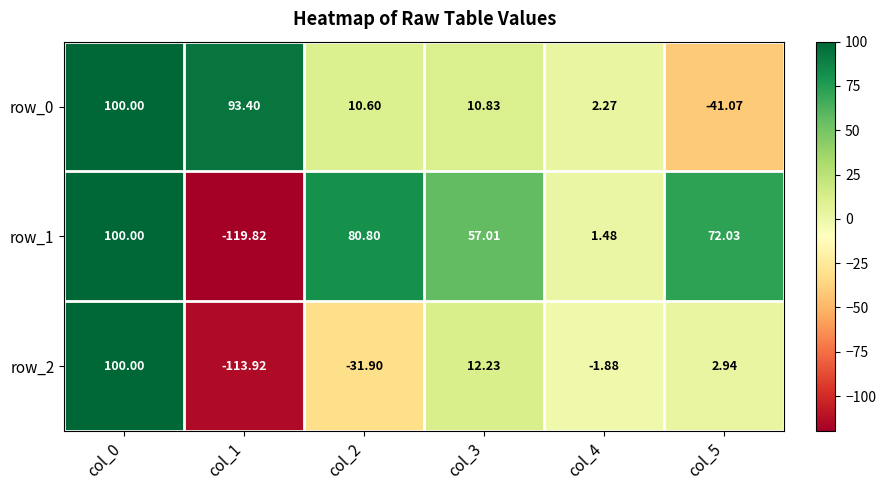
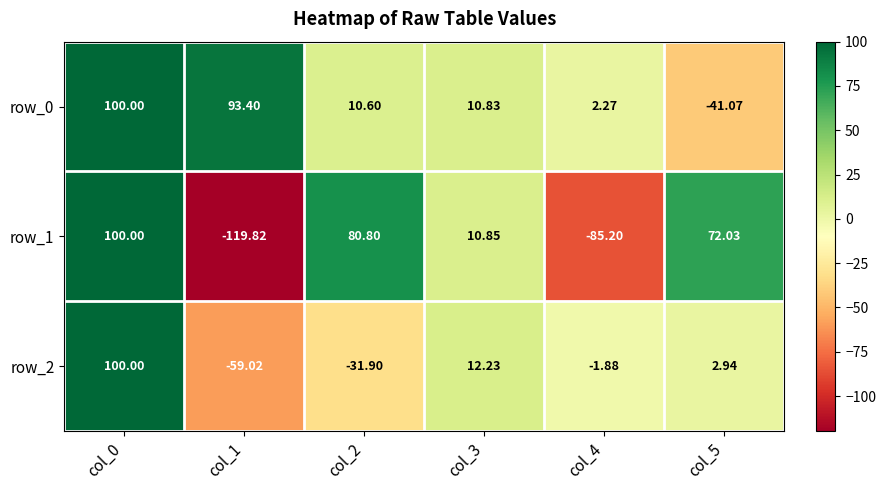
  {
    "row_0": {
      "col_0": 100.00,
      "col_1": 93.40,
      "col_2": 10.60,
      "col_3": 10.83,
      "col_4": 2.27,
      "col_5": -41.07
    },
    "row_1": {
      "col_0": 100.00,
      "col_1": -119.82,
      "col_2": 80.80,
-     "col_3": 57.01,
-     "col_4": 1.48,
+     "col_3": 10.85,
+     "col_4": -85.20,
      "col_5": 72.03
    },
    "row_2": {
      "col_0": 100.00,
-     "col_1": -113.92,
+     "col_1": -59.02,
      "col_2": -31.90,
      "col_3": 12.23,
      "col_4": -1.88,
      "col_5": 2.94
    }
  }
